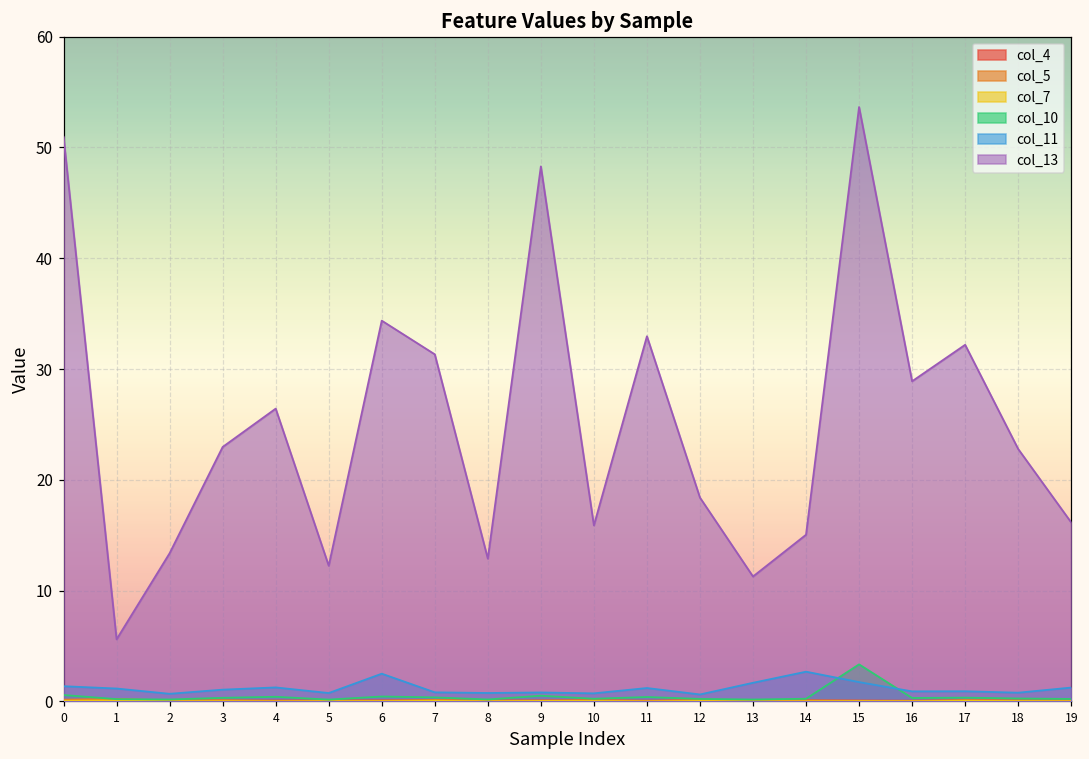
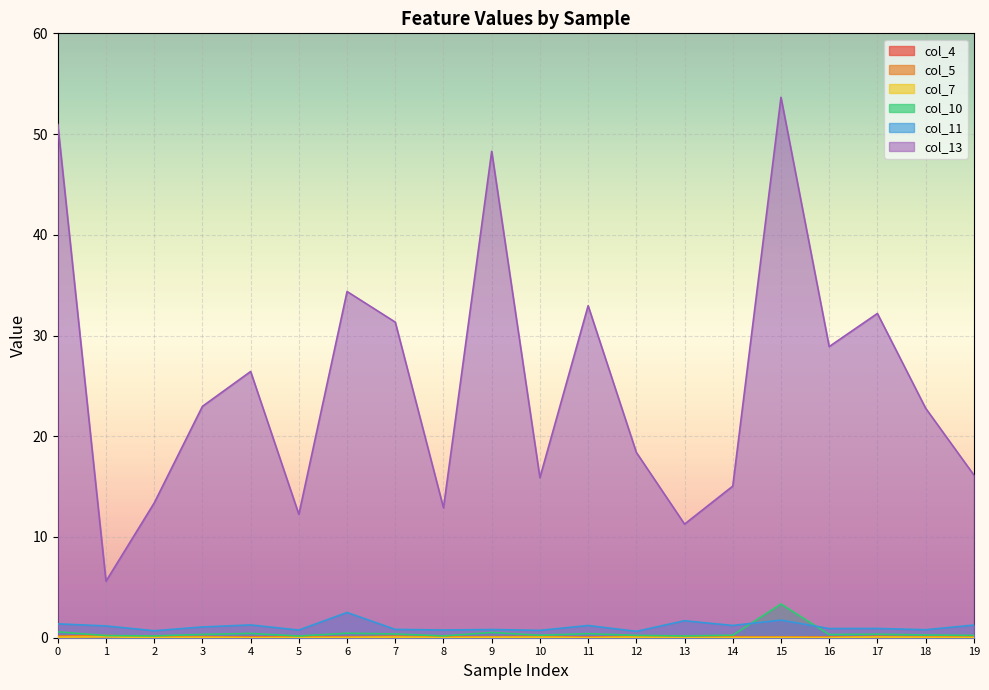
  {
    "col_10": {
      "0": 0.6,
      "4": 0.4,
      "6": 0.4,
      "9": 0.5,
      "11": 0.4,
      "15": 3.3
    },
    "col_11": {
      "0": 1.4,
      "1": 1.2,
      "2": 0.7,
      "3": 1.1,
      "4": 1.3,
      "5": 0.8,
      "6": 2.5,
      "7": 0.8,
      "8": 0.8,
      "9": 0.8,
      "10": 0.7,
      "11": 1.2,
      "12": 0.6,
      "13": 1.7,
-     "14": 2.7,
+     "14": 1.2,
      "15": 1.7,
      "16": 0.9,
      "17": 0.9,
      "18": 0.8,
      "19": 1.3
    },
    "col_13": {
      "0": 51.0,
      "1": 5.6,
      "2": 13.4,
      "3": 23.0,
      "4": 26.4,
      "5": 12.3,
      "6": 34.4,
      "7": 31.3,
      "8": 12.9,
      "9": 48.3,
      "10": 15.9,
      "11": 33.0,
      "12": 18.4,
      "13": 11.3,
      "14": 15.1,
      "15": 53.7,
      "16": 28.9,
      "17": 32.2,
      "18": 22.8,
      "19": 16.2
    }
  }
